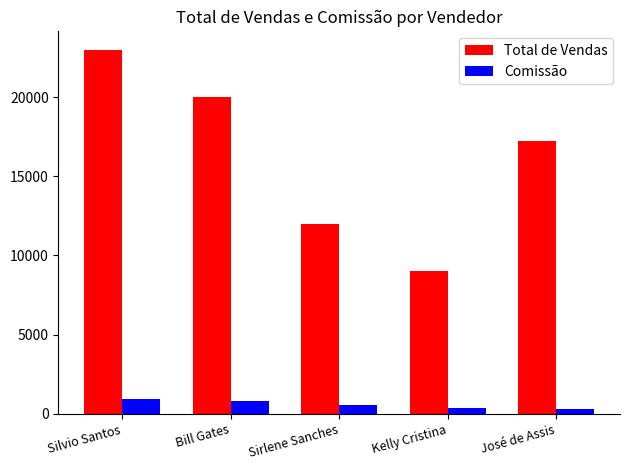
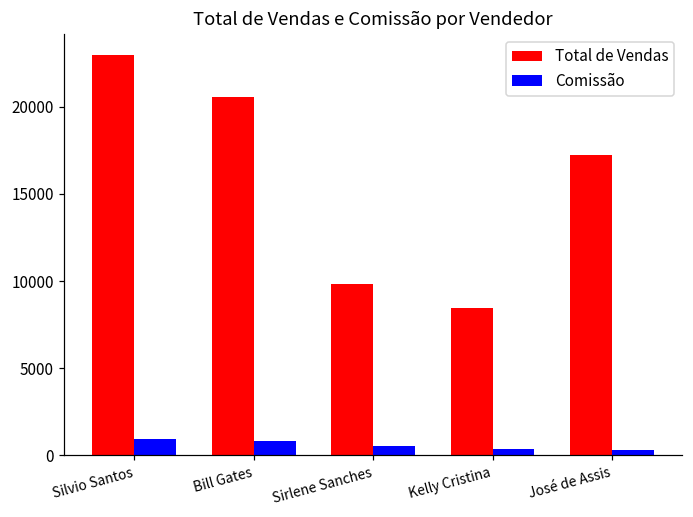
  {
    "Total de Vendas": {
      "Silvio Santos": 23000,
-     "Bill Gates": 20000,
-     "Sirlene Sanches": 12000,
-     "Kelly Cristina": 9000,
+     "Bill Gates": 20500,
+     "Sirlene Sanches": 9900,
+     "Kelly Cristina": 8400,
      "José de Assis": 17300
    },
    "Comissão": {
      "Silvio Santos": 900,
      "Bill Gates": 800,
      "Sirlene Sanches": 500,
      "Kelly Cristina": 400,
      "José de Assis": 300
    }
  }
